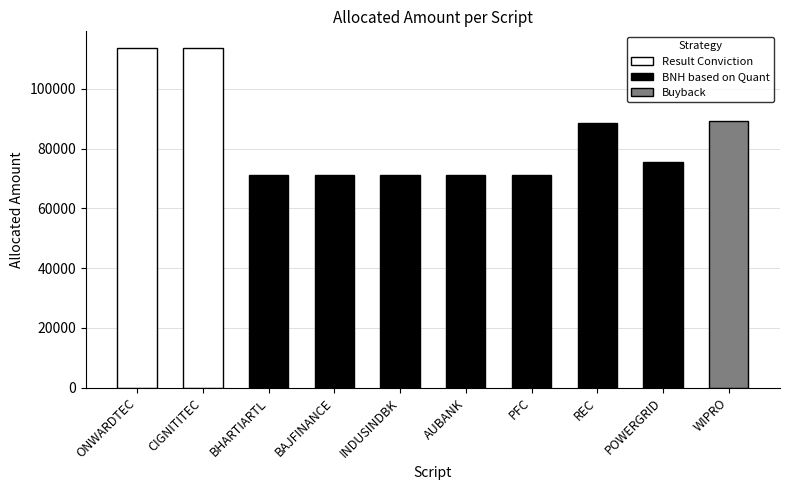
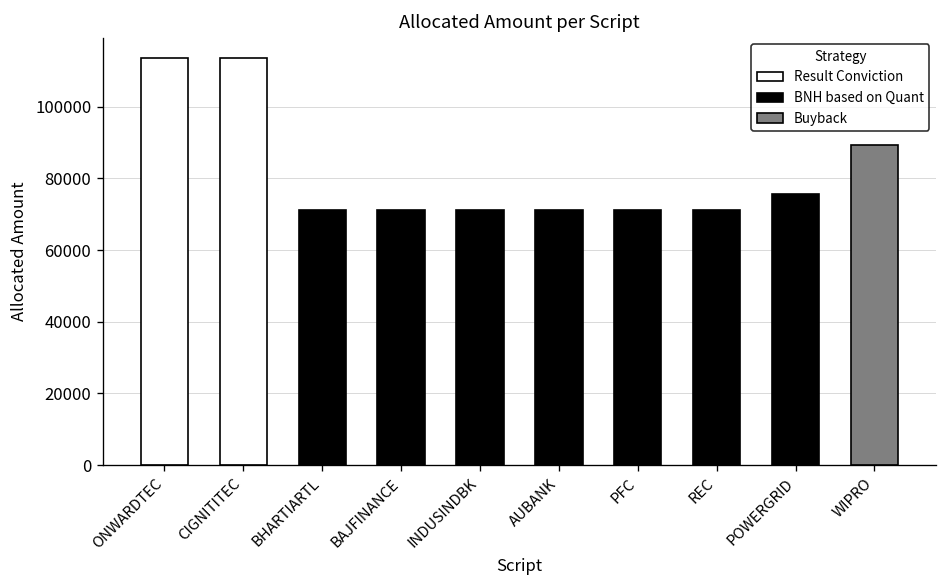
  {
    "ONWARDTEC": 114000,
    "CIGNITITEC": 114000,
    "BHARTIARTL": 71000,
    "BAJFINANCE": 71000,
    "INDUSINDBK": 71000,
    "AUBANK": 71000,
    "PFC": 71000,
-   "REC": 88000,
+   "REC": 71000,
    "POWERGRID": 76000,
    "WIPRO": 89000
  }
